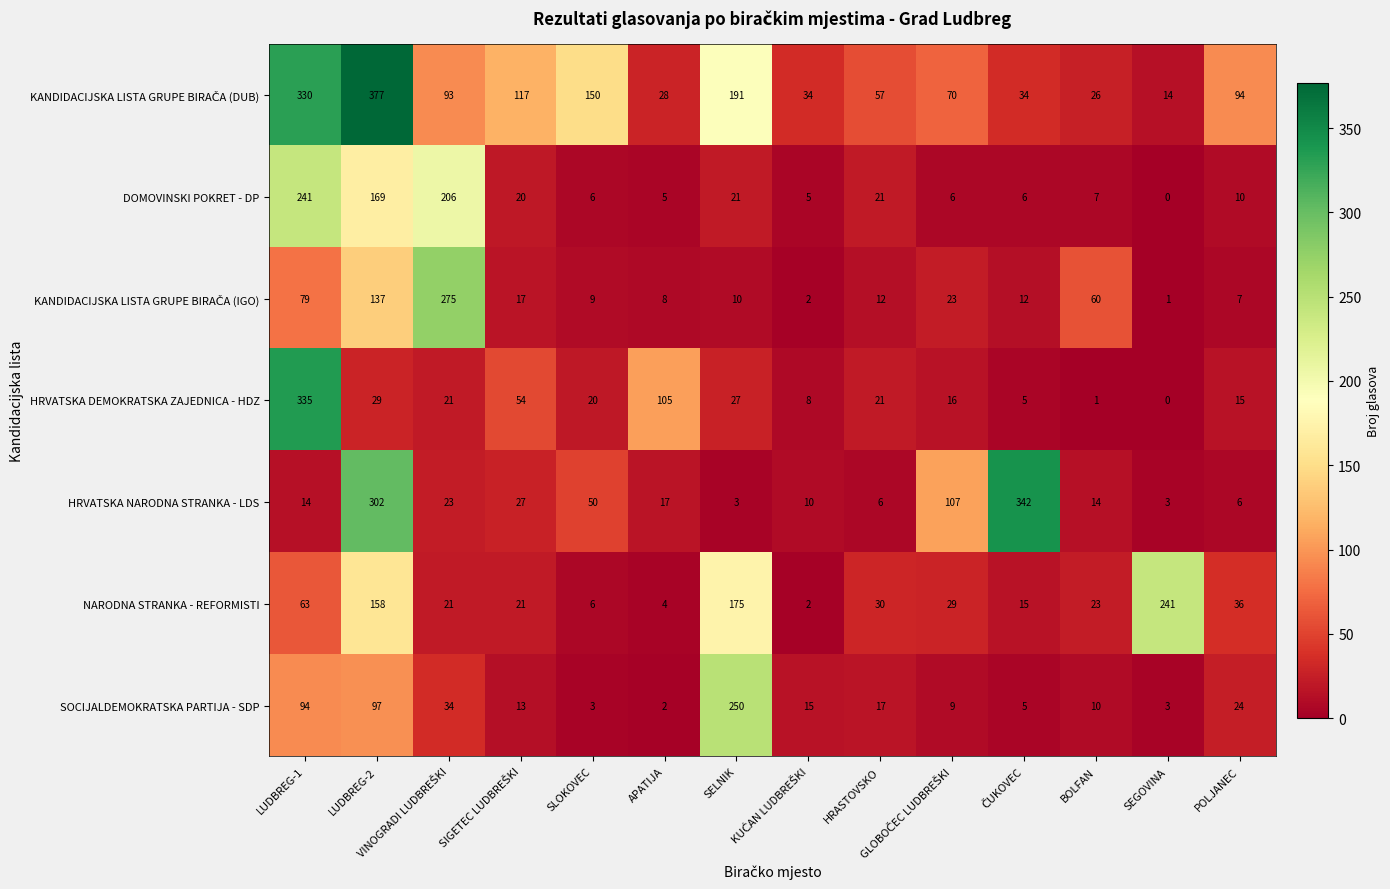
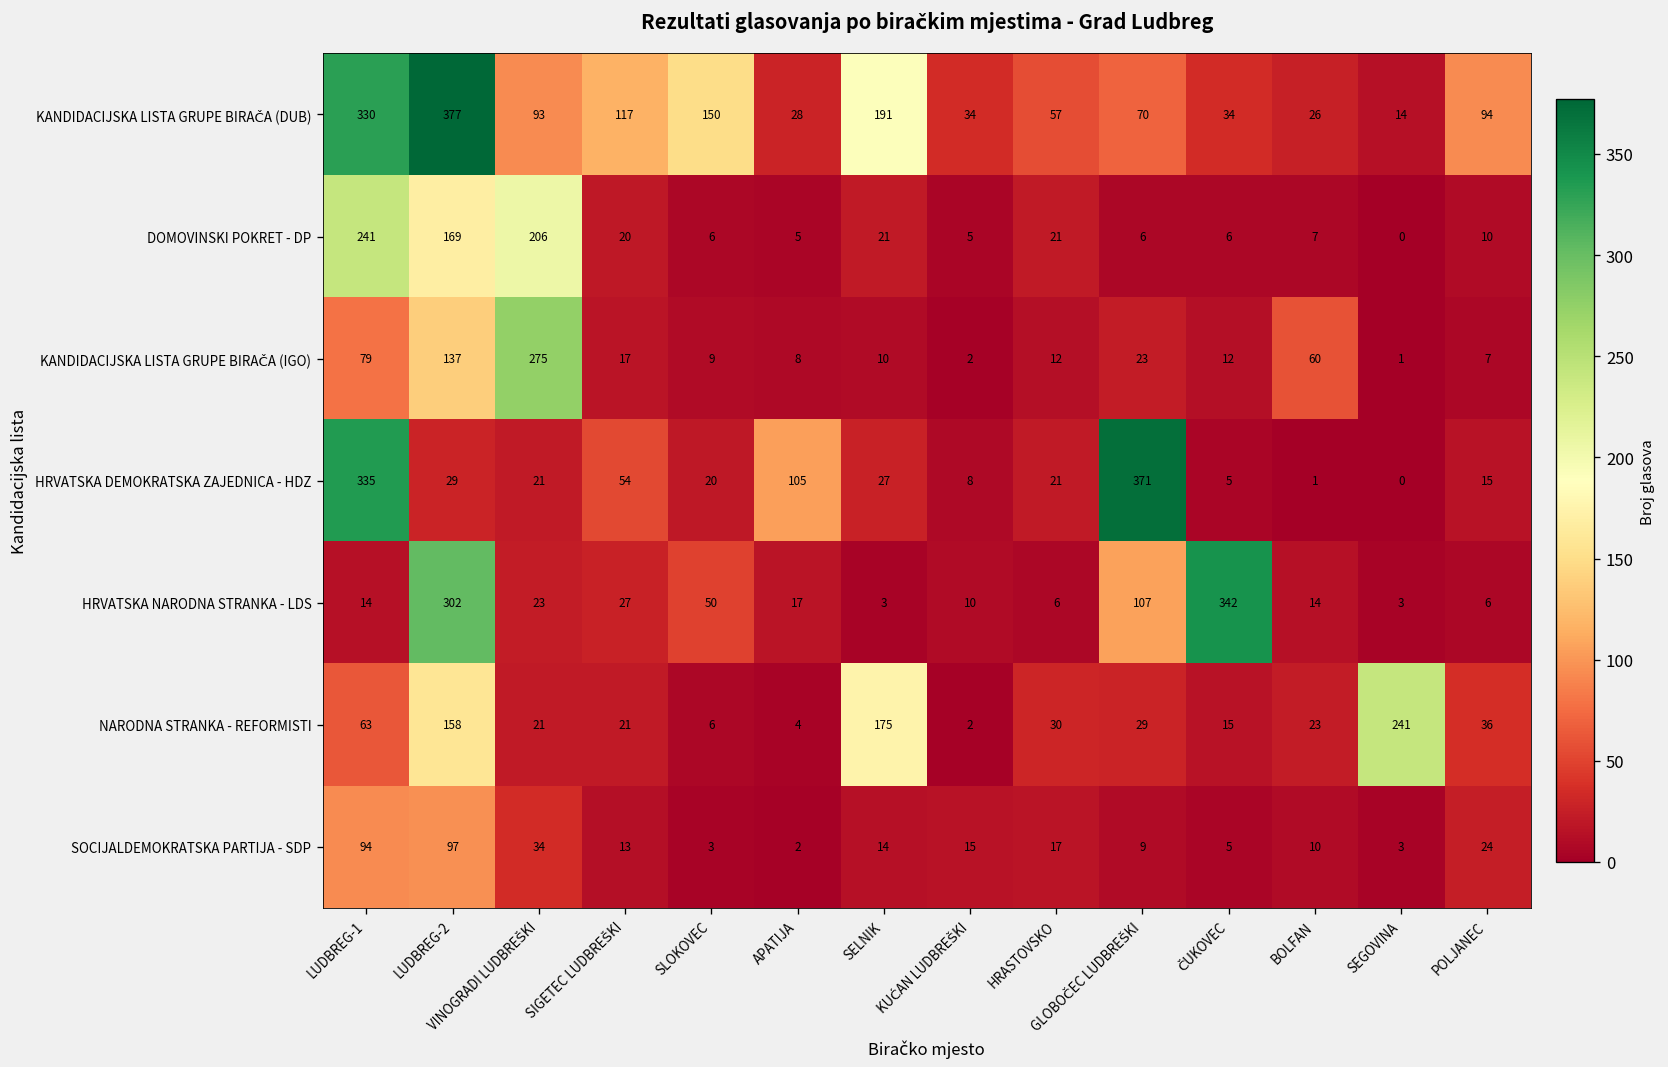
  {
    "KANDIDACIJSKA LISTA GRUPE BIRAČA (DUB)": {
      "LUDBREG-1": 330,
      "LUDBREG-2": 377,
      "VINOGRADI LUDBREŠKI": 93,
      "SIGETEC LUDBREŠKI": 117,
      "SLOKOVEC": 150,
      "APATIJA": 28,
      "SELNIK": 191,
      "KUĆAN LUDBREŠKI": 34,
      "HRASTOVSKO": 57,
      "GLOBOČEC LUDBREŠKI": 70,
      "ČUKOVEC": 34,
      "BOLFAN": 26,
      "SEGOVINA": 14,
      "POLJANEC": 94
    },
    "DOMOVINSKI POKRET - DP": {
      "LUDBREG-1": 241,
      "LUDBREG-2": 169,
      "VINOGRADI LUDBREŠKI": 206,
      "SIGETEC LUDBREŠKI": 20,
      "SLOKOVEC": 6,
      "APATIJA": 5,
      "SELNIK": 21,
      "KUĆAN LUDBREŠKI": 5,
      "HRASTOVSKO": 21,
      "GLOBOČEC LUDBREŠKI": 6,
      "ČUKOVEC": 6,
      "BOLFAN": 7,
      "SEGOVINA": 0,
      "POLJANEC": 10
    },
    "KANDIDACIJSKA LISTA GRUPE BIRAČA (IGO)": {
      "LUDBREG-1": 79,
      "LUDBREG-2": 137,
      "VINOGRADI LUDBREŠKI": 275,
      "SIGETEC LUDBREŠKI": 17,
      "SLOKOVEC": 9,
      "APATIJA": 8,
      "SELNIK": 10,
      "KUĆAN LUDBREŠKI": 2,
      "HRASTOVSKO": 12,
      "GLOBOČEC LUDBREŠKI": 23,
      "ČUKOVEC": 12,
      "BOLFAN": 60,
      "SEGOVINA": 1,
      "POLJANEC": 7
    },
    "HRVATSKA DEMOKRATSKA ZAJEDNICA - HDZ": {
      "LUDBREG-1": 335,
      "LUDBREG-2": 29,
      "VINOGRADI LUDBREŠKI": 21,
      "SIGETEC LUDBREŠKI": 54,
      "SLOKOVEC": 20,
      "APATIJA": 105,
      "SELNIK": 27,
      "KUĆAN LUDBREŠKI": 8,
      "HRASTOVSKO": 21,
-     "GLOBOČEC LUDBREŠKI": 16,
+     "GLOBOČEC LUDBREŠKI": 371,
      "ČUKOVEC": 5,
      "BOLFAN": 1,
      "SEGOVINA": 0,
      "POLJANEC": 15
    },
    "HRVATSKA NARODNA STRANKA - LDS": {
      "LUDBREG-1": 14,
      "LUDBREG-2": 302,
      "VINOGRADI LUDBREŠKI": 23,
      "SIGETEC LUDBREŠKI": 27,
      "SLOKOVEC": 50,
      "APATIJA": 17,
      "SELNIK": 3,
      "KUĆAN LUDBREŠKI": 10,
      "HRASTOVSKO": 6,
      "GLOBOČEC LUDBREŠKI": 107,
      "ČUKOVEC": 342,
      "BOLFAN": 14,
      "SEGOVINA": 3,
      "POLJANEC": 6
    },
    "NARODNA STRANKA - REFORMISTI": {
      "LUDBREG-1": 63,
      "LUDBREG-2": 158,
      "VINOGRADI LUDBREŠKI": 21,
      "SIGETEC LUDBREŠKI": 21,
      "SLOKOVEC": 6,
      "APATIJA": 4,
      "SELNIK": 175,
      "KUĆAN LUDBREŠKI": 2,
      "HRASTOVSKO": 30,
      "GLOBOČEC LUDBREŠKI": 29,
      "ČUKOVEC": 15,
      "BOLFAN": 23,
      "SEGOVINA": 241,
      "POLJANEC": 36
    },
    "SOCIJALDEMOKRATSKA PARTIJA - SDP": {
      "LUDBREG-1": 94,
      "LUDBREG-2": 97,
      "VINOGRADI LUDBREŠKI": 34,
      "SIGETEC LUDBREŠKI": 13,
      "SLOKOVEC": 3,
      "APATIJA": 2,
-     "SELNIK": 250,
+     "SELNIK": 14,
      "KUĆAN LUDBREŠKI": 15,
      "HRASTOVSKO": 17,
      "GLOBOČEC LUDBREŠKI": 9,
      "ČUKOVEC": 5,
      "BOLFAN": 10,
      "SEGOVINA": 3,
      "POLJANEC": 24
    }
  }
